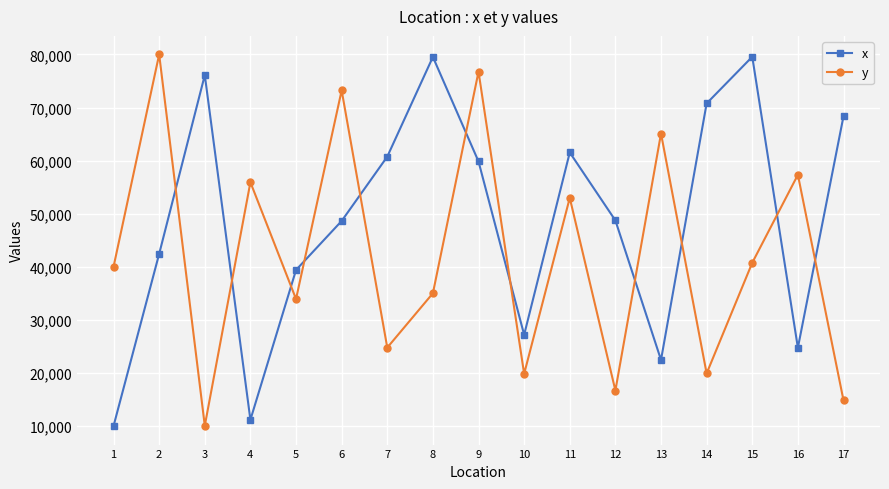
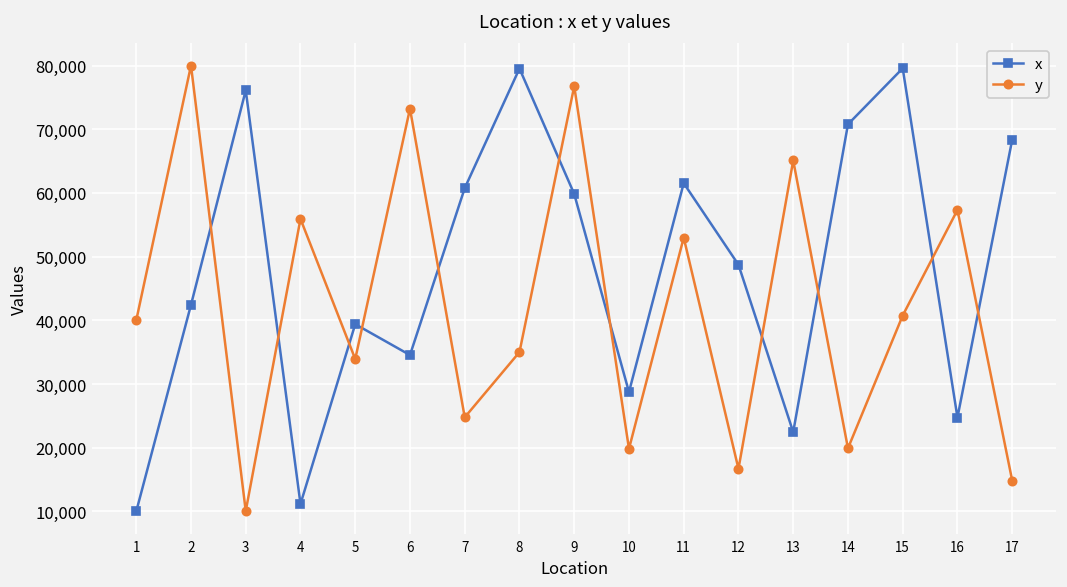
  {
    "x": {
      "1": "10,000",
      "2": "42,000",
      "3": "76,000",
      "4": "11,000",
      "5": "39,000",
-     "6": "49,000",
+     "6": "35,000",
      "7": "61,000",
      "8": "80,000",
      "9": "60,000",
-     "10": "27,000",
+     "10": "29,000",
      "11": "62,000",
      "12": "49,000",
      "13": "22,000",
      "14": "71,000",
      "15": "80,000",
      "16": "25,000",
      "17": "68,000"
    },
    "y": {
      "1": "40,000",
      "2": "80,000",
      "3": "10,000",
      "4": "56,000",
      "5": "34,000",
      "6": "73,000",
      "7": "25,000",
      "8": "35,000",
      "9": "77,000",
      "10": "20,000",
      "11": "53,000",
      "12": "17,000",
      "13": "65,000",
      "14": "20,000",
      "15": "41,000",
      "16": "57,000",
      "17": "15,000"
    }
  }
